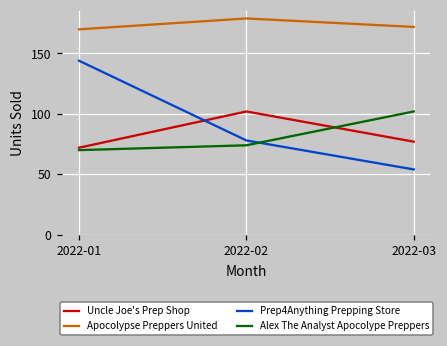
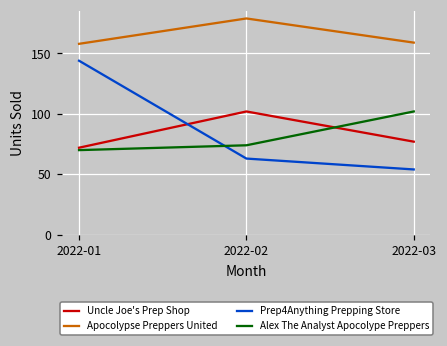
  {
    "Uncle Joe's Prep Shop": {
      "2022-02": 102,
      "2022-03": 77
    },
    "Apocolypse Preppers United": {
-     "2022-01": 170,
+     "2022-01": 158,
      "2022-02": 179,
-     "2022-03": 172
+     "2022-03": 159
    },
    "Prep4Anything Prepping Store": {
      "2022-01": 144,
-     "2022-02": 78,
+     "2022-02": 63,
      "2022-03": 54
    },
    "Alex The Analyst Apocolype Preppers": {
      "2022-02": 74,
      "2022-03": 102
    }
  }
